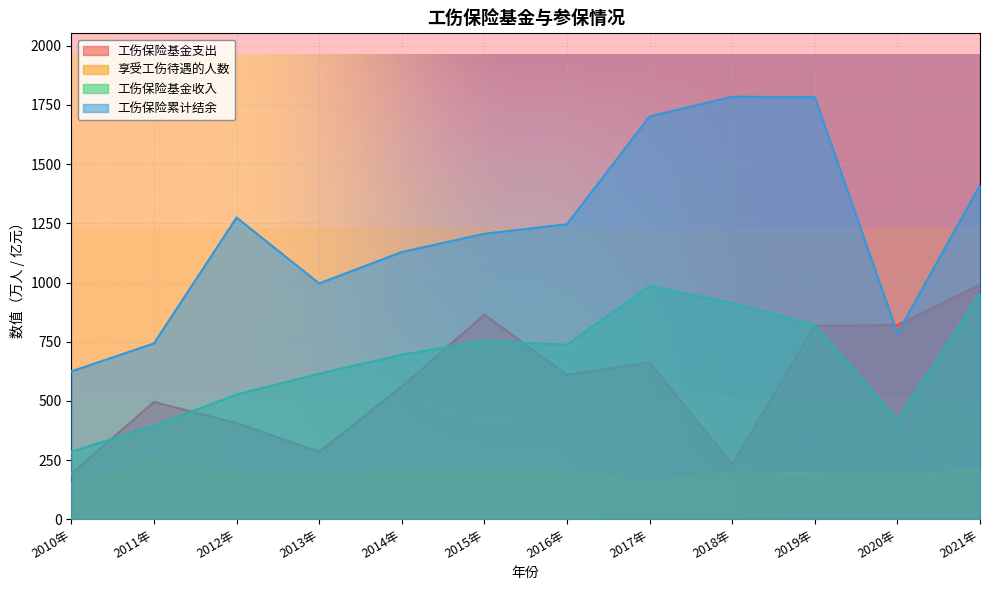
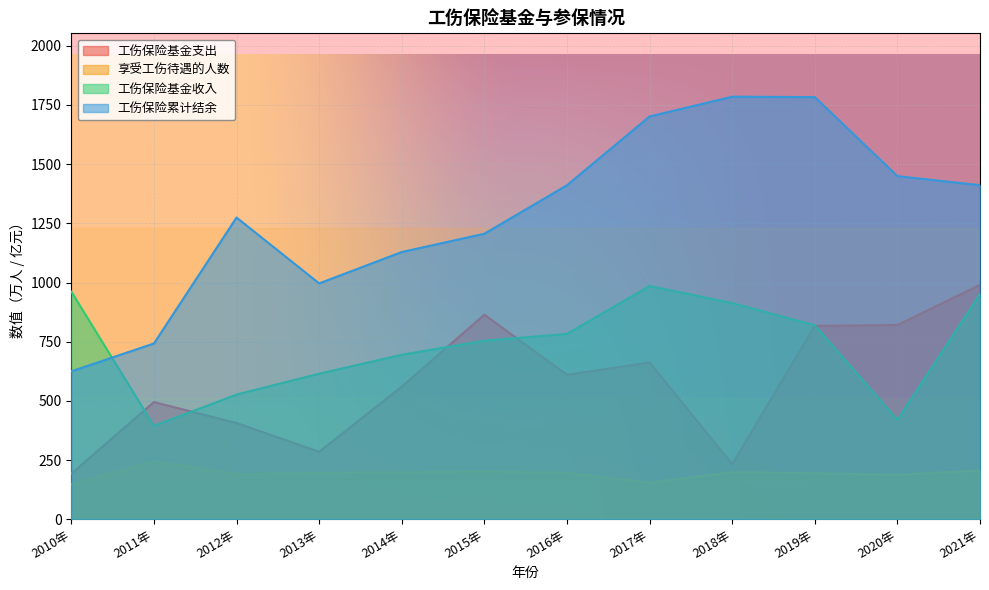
  {
    "工伤保险基金支出": {
      "2010年": 190,
      "2011年": 500,
      "2012年": 410,
      "2013年": 280,
      "2014年": 560,
      "2015年": 860,
      "2016年": 610,
      "2017年": 660,
      "2018年": 230,
      "2020年": 820,
      "2021年": 990
    },
    "享受工伤待遇的人数": {
      "2010年": 150,
      "2011年": 240,
      "2012年": 190,
      "2013年": 200,
      "2014年": 200,
      "2015年": 200,
      "2016年": 200,
      "2017年": 150,
      "2018年": 200,
      "2019年": 190,
      "2020年": 190,
      "2021年": 210
    },
    "工伤保险基金收入": {
-     "2010年": 280,
+     "2010年": 960,
      "2011年": 390,
      "2012年": 530,
      "2013年": 610,
      "2014年": 690,
      "2015年": 750,
-     "2016年": 740,
+     "2016年": 780,
      "2017年": 990,
      "2018年": 910,
      "2020年": 420,
      "2021年": 950
    },
    "工伤保险累计结余": {
      "2010年": 620,
      "2011年": 740,
      "2012年": 1270,
      "2013年": 1000,
      "2014年": 1130,
      "2015年": 1210,
-     "2016年": 1250,
+     "2016年": 1410,
      "2017年": 1700,
      "2018年": 1780,
      "2019年": 1780,
-     "2020年": 790,
+     "2020年": 1450,
      "2021年": 1410
    }
  }
